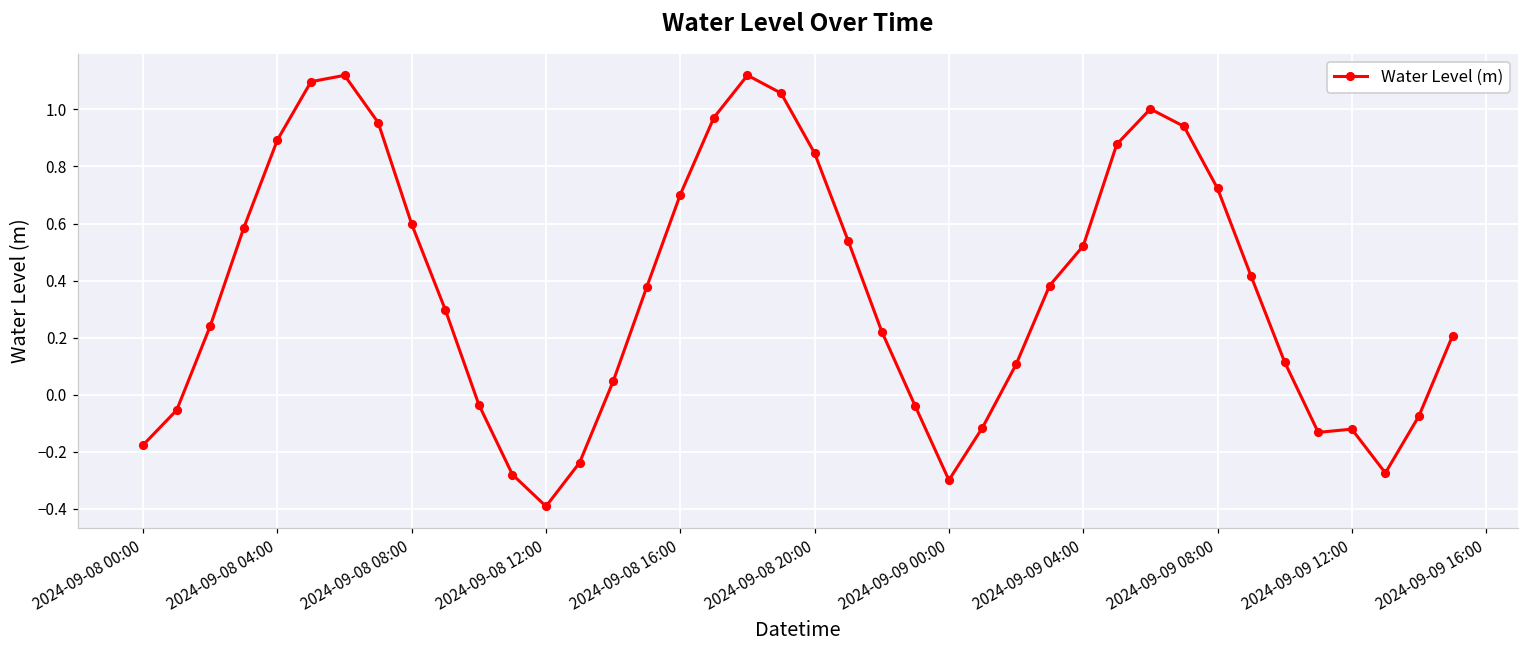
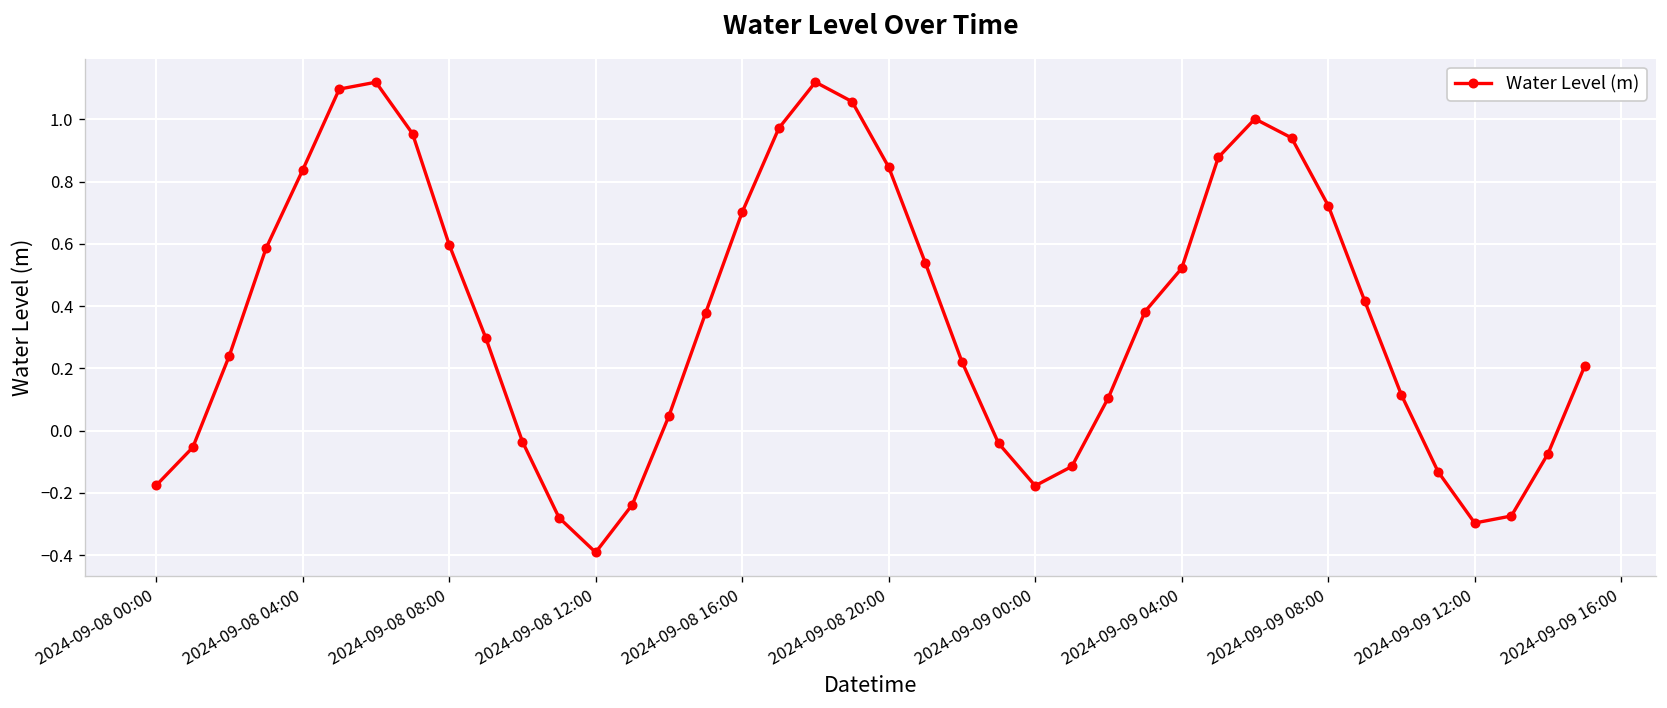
  {
    "2024-09-08 00:00": -0.18,
-   "2024-09-08 04:00": 0.89,
+   "2024-09-08 04:00": 0.84,
    "2024-09-08 08:00": 0.60,
    "2024-09-08 12:00": -0.39,
    "2024-09-08 16:00": 0.70,
    "2024-09-08 20:00": 0.85,
-   "2024-09-09 00:00": -0.30,
+   "2024-09-09 00:00": -0.18,
    "2024-09-09 04:00": 0.52,
    "2024-09-09 08:00": 0.72,
-   "2024-09-09 12:00": -0.12
+   "2024-09-09 12:00": -0.30
  }
